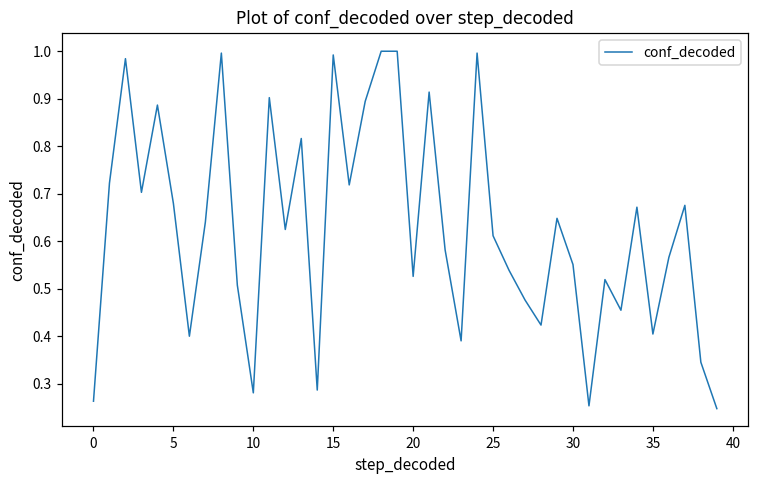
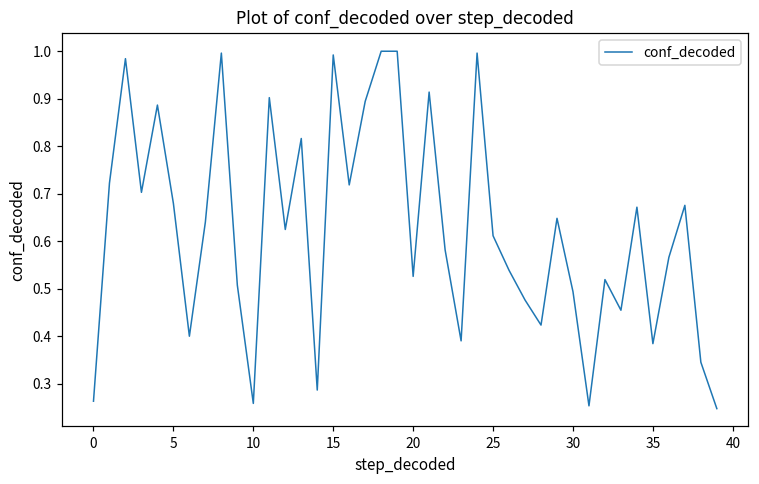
  {
    "0": 0.26,
    "5": 0.68,
-   "10": 0.28,
+   "10": 0.26,
    "15": 0.99,
    "20": 0.53,
    "25": 0.61,
-   "30": 0.55,
-   "35": 0.41
+   "30": 0.49,
+   "35": 0.38
  }
